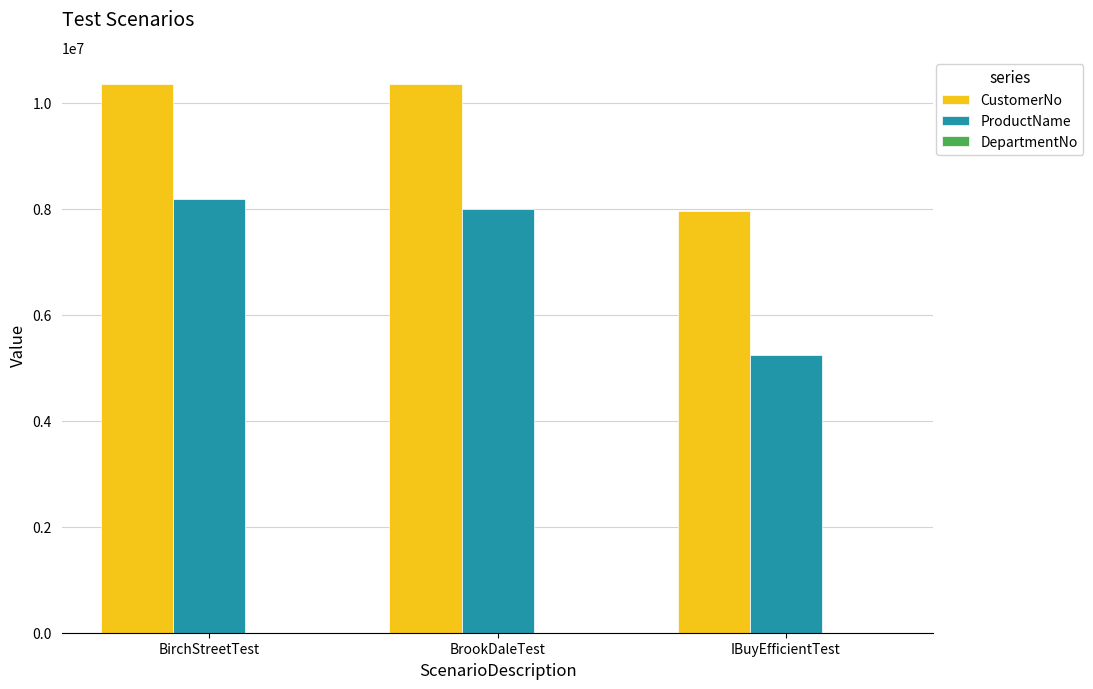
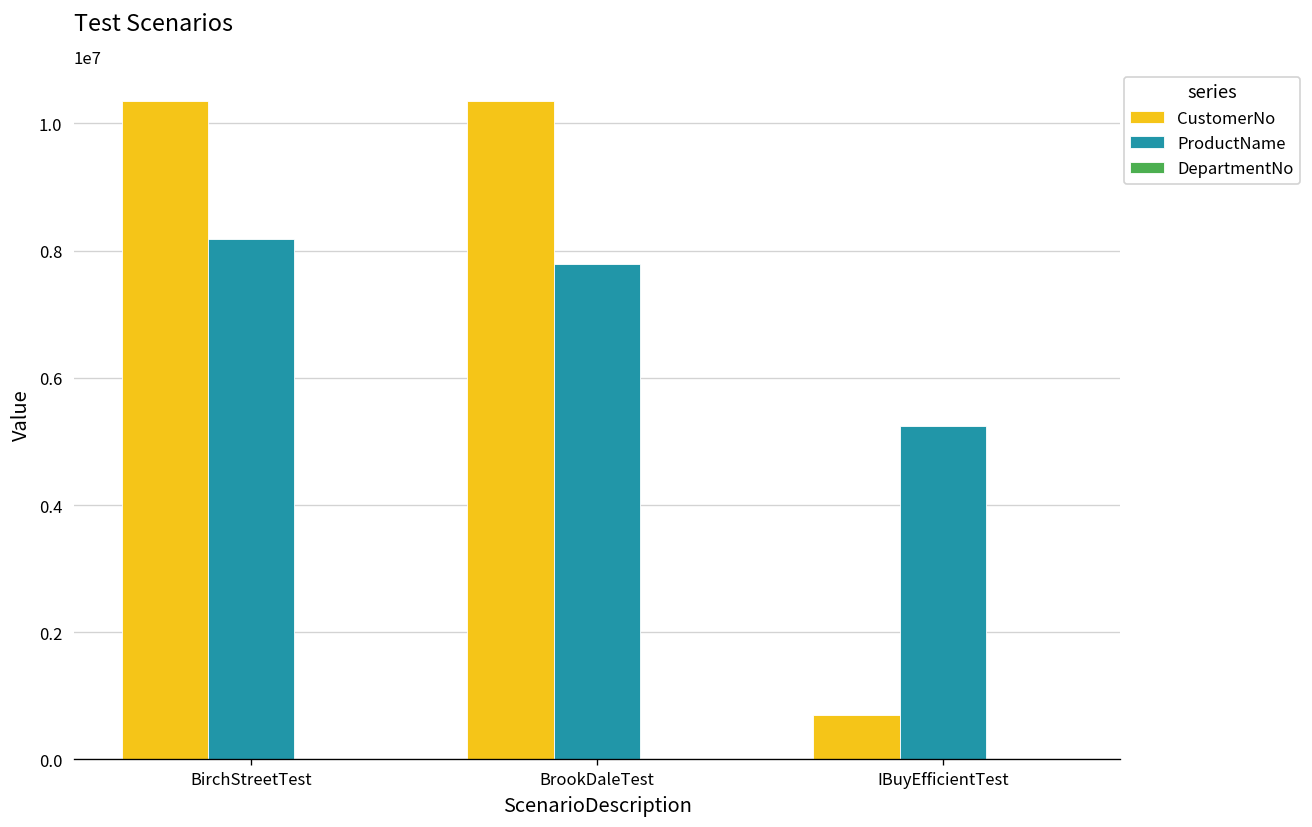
  {
    "CustomerNo": {
      "BirchStreetTest": 10300000,
      "BrookDaleTest": 10300000,
-     "IBuyEfficientTest": 8000000
+     "IBuyEfficientTest": 700000
    },
    "ProductName": {
      "BirchStreetTest": 8200000,
-     "BrookDaleTest": 8000000,
+     "BrookDaleTest": 7800000,
      "IBuyEfficientTest": 5200000
    },
    "DepartmentNo": {
      "BirchStreetTest": 0,
      "BrookDaleTest": 0,
      "IBuyEfficientTest": 0
    }
  }
